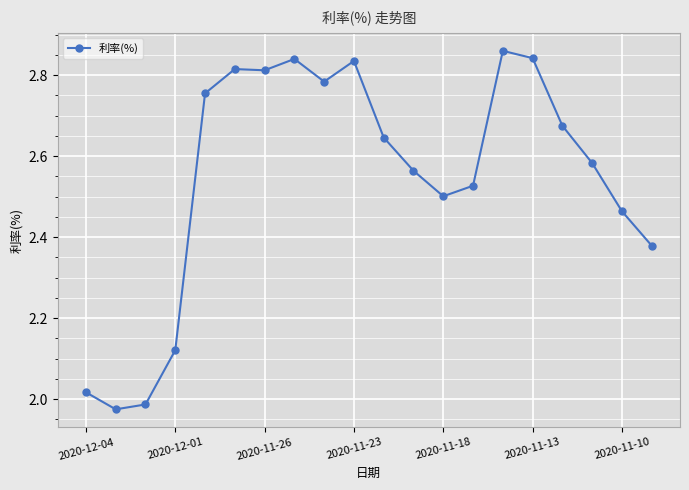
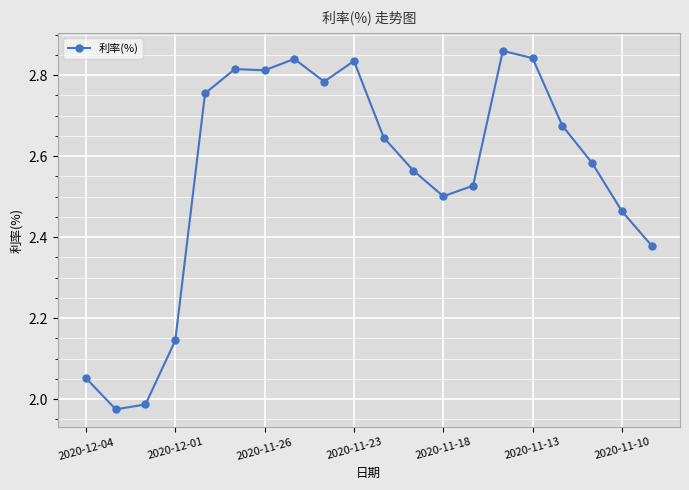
  {
-   "2020-12-04": 2.02,
-   "2020-12-01": 2.12,
+   "2020-12-04": 2.05,
+   "2020-12-01": 2.15,
    "2020-11-26": 2.81,
    "2020-11-23": 2.84,
    "2020-11-18": 2.50,
    "2020-11-13": 2.84,
    "2020-11-10": 2.46
  }
